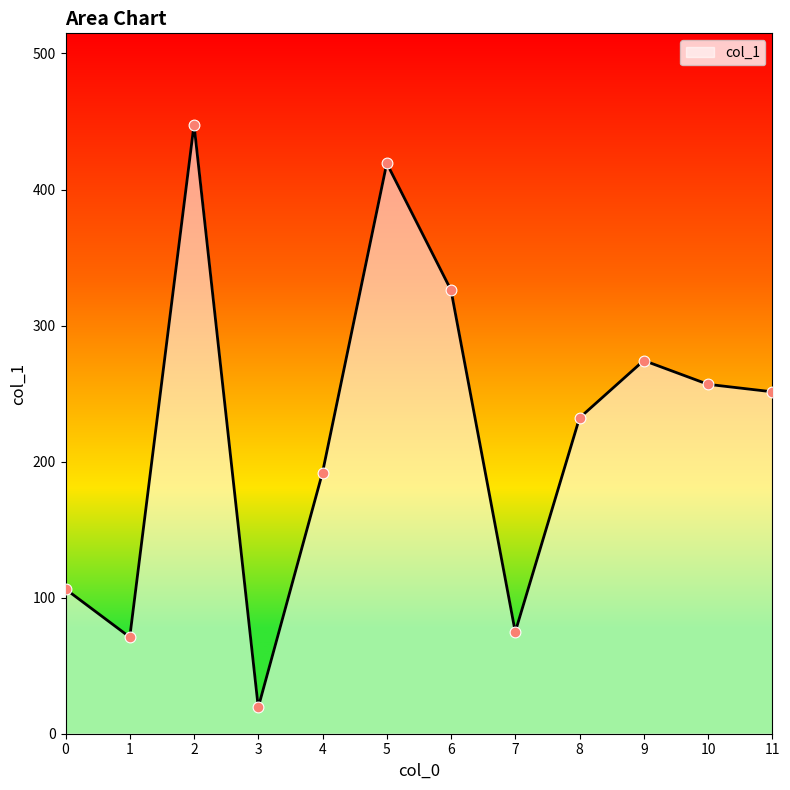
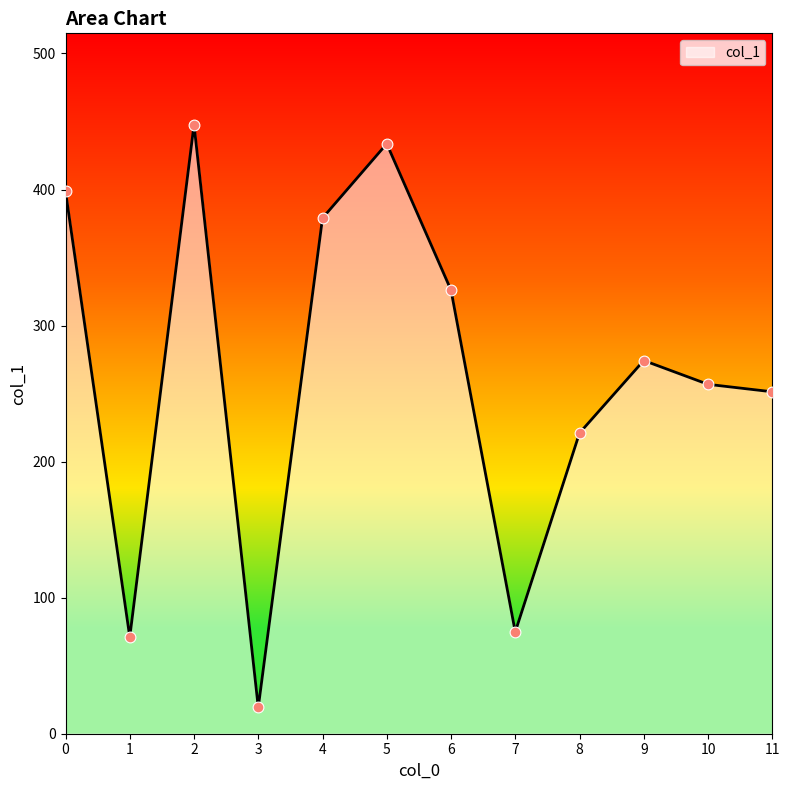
  {
-   "0": 106,
+   "0": 399,
    "1": 71,
    "2": 448,
    "3": 19,
-   "4": 192,
-   "5": 419,
+   "4": 379,
+   "5": 434,
    "6": 326,
    "7": 75,
-   "8": 232,
+   "8": 221,
    "9": 274,
    "10": 257,
    "11": 251
  }
